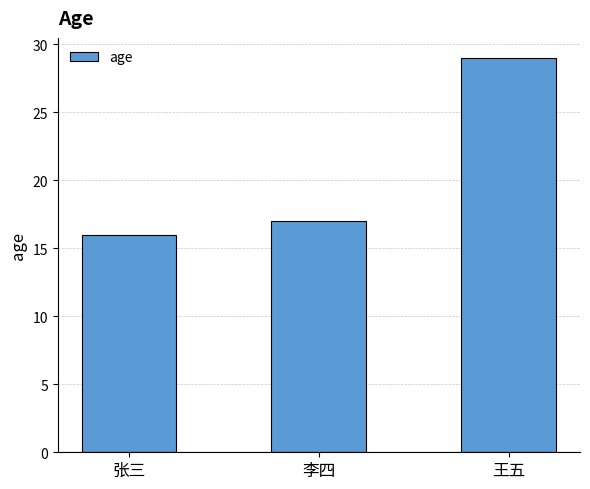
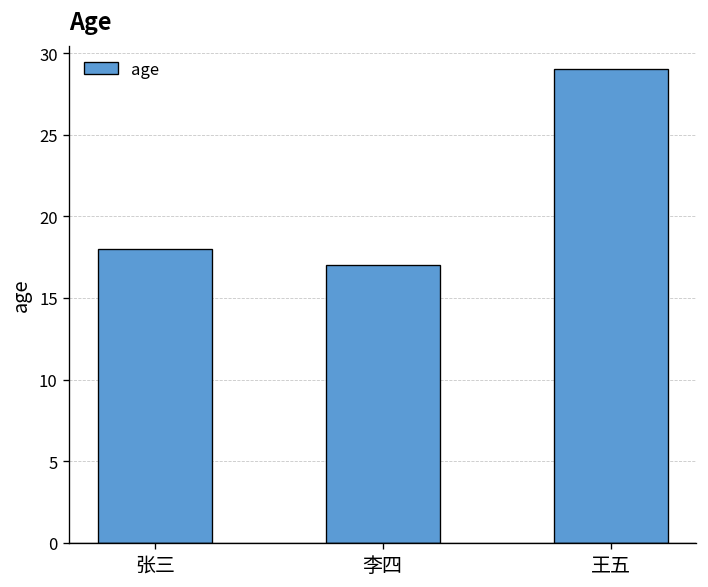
  {
-   "张三": 16,
+   "张三": 18,
    "李四": 17,
    "王五": 29
  }
